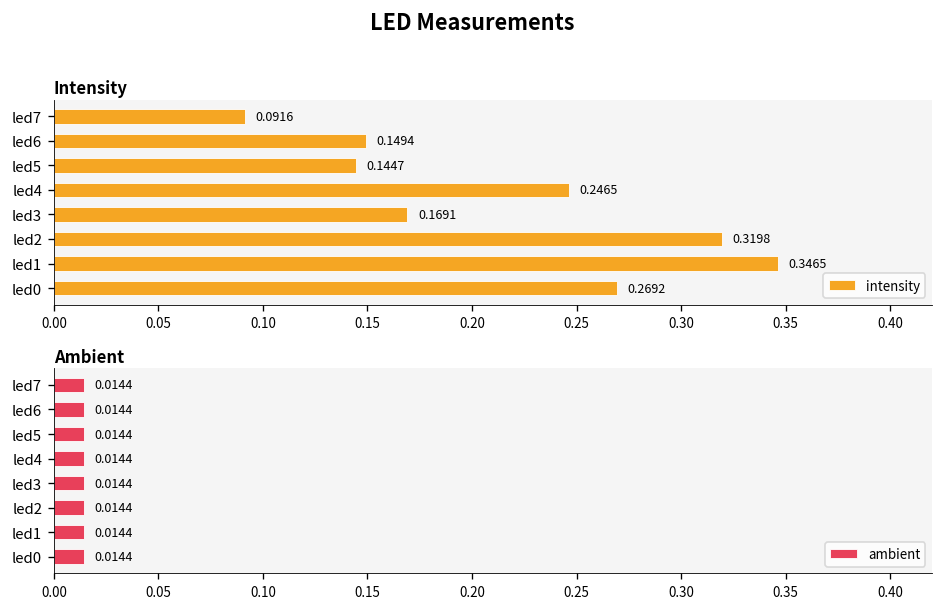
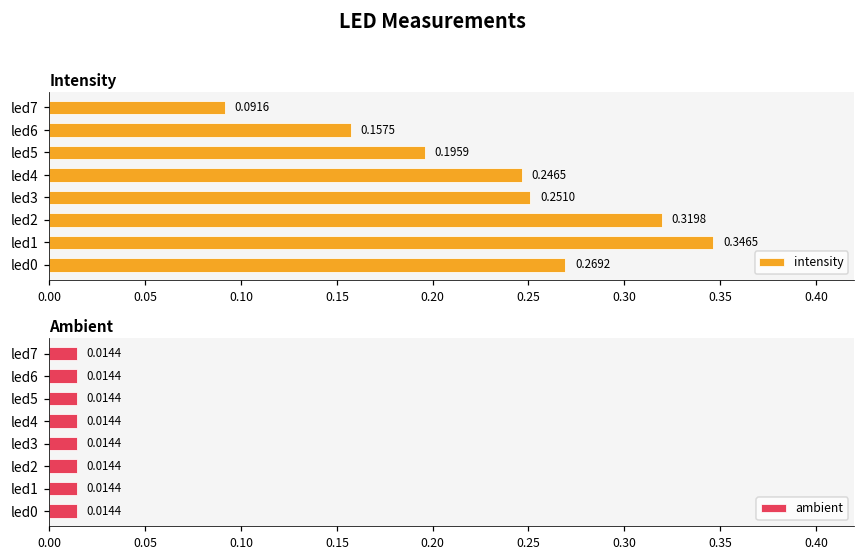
  {
    "Intensity": {
      "led7": 0.0916,
-     "led6": 0.1494,
-     "led5": 0.1447,
+     "led6": 0.1575,
+     "led5": 0.1959,
      "led4": 0.2465,
-     "led3": 0.1691,
+     "led3": 0.2510,
      "led2": 0.3198,
      "led1": 0.3465,
      "led0": 0.2692
    },
    "Ambient": {
      "led7": 0.0144,
      "led6": 0.0144,
      "led5": 0.0144,
      "led4": 0.0144,
      "led3": 0.0144,
      "led2": 0.0144,
      "led1": 0.0144,
      "led0": 0.0144
    }
  }
